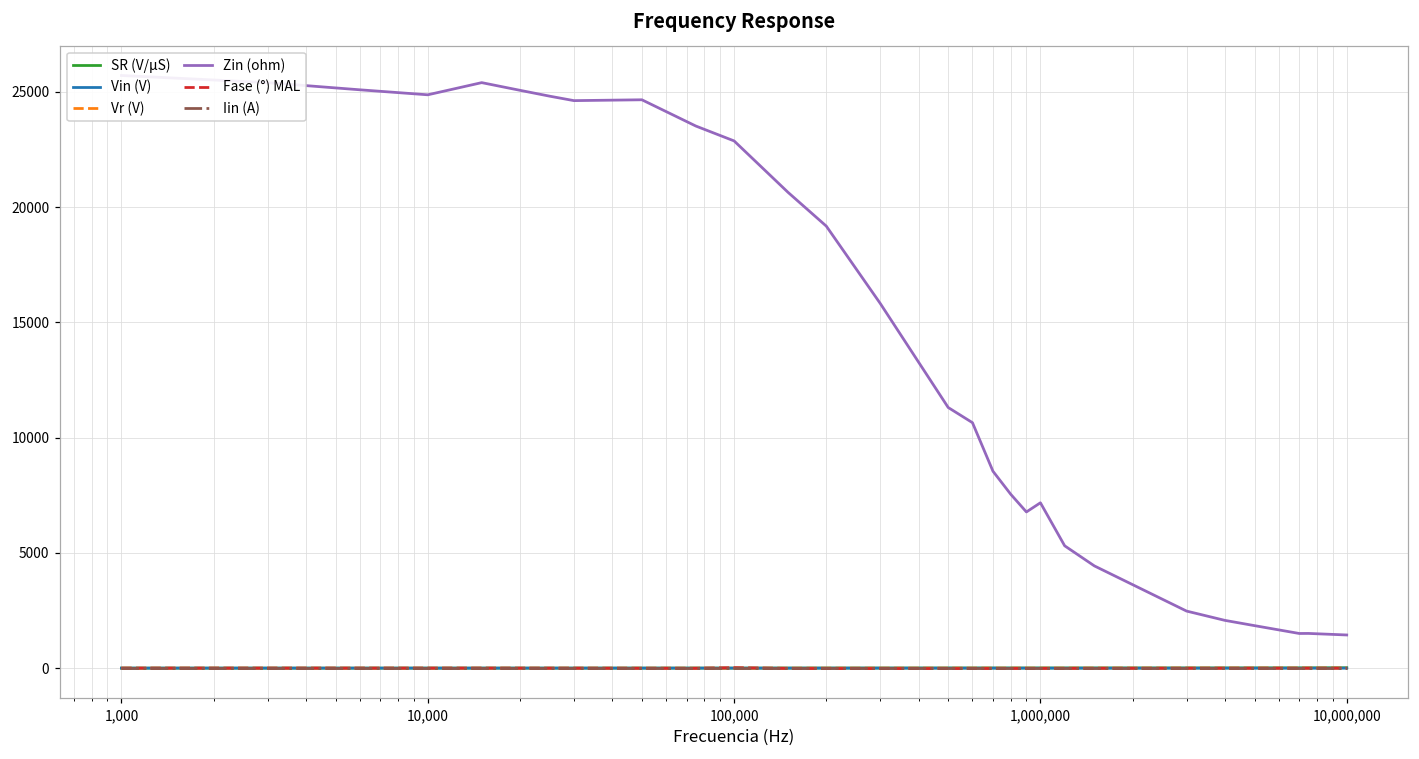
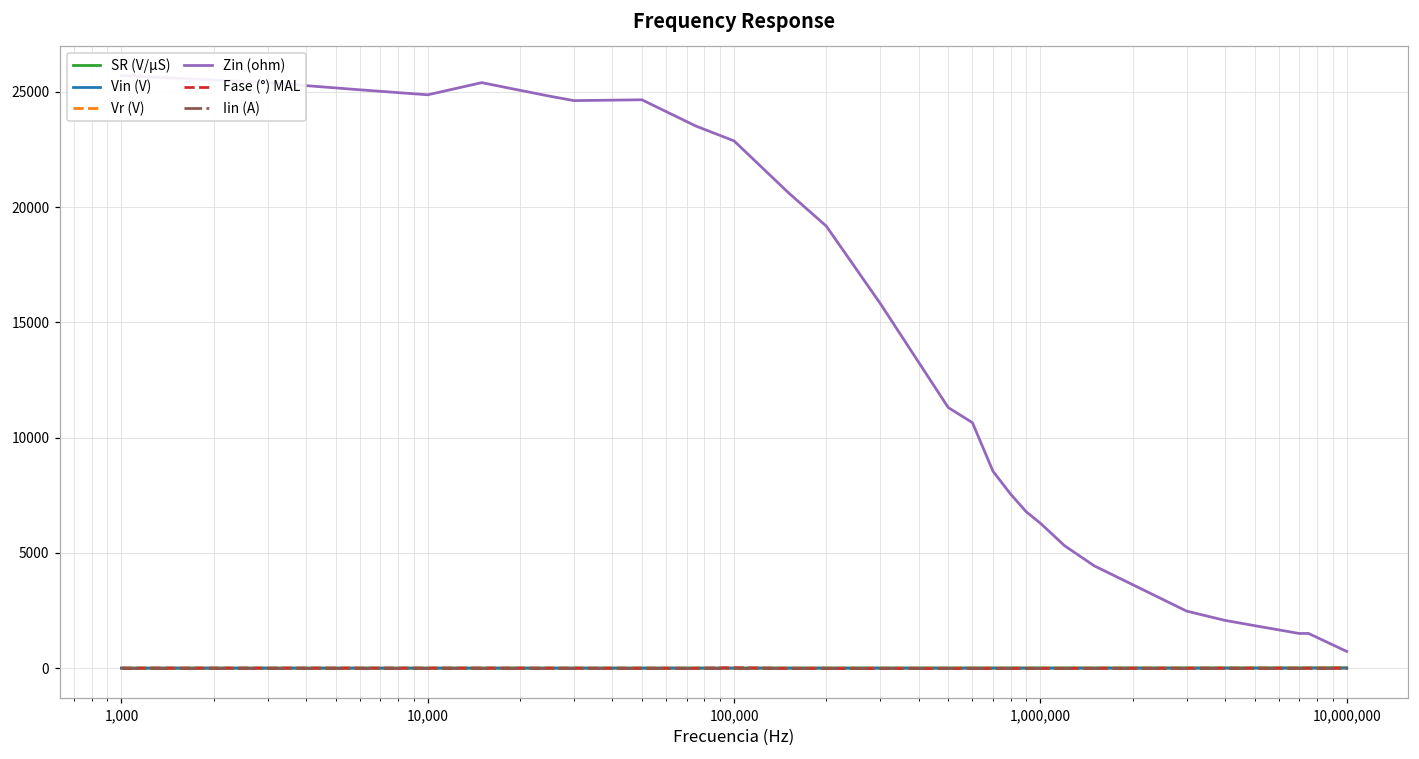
  {
    "Zin (ohm)": {
      "10,000": 24900,
      "100,000": 22900,
-     "1,000,000": 7200,
-     "10,000,000": 1400
+     "1,000,000": 6300,
+     "10,000,000": 700
    }
  }
